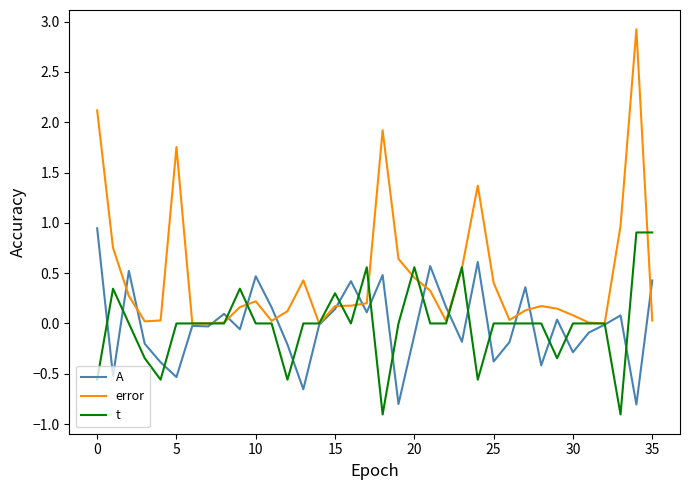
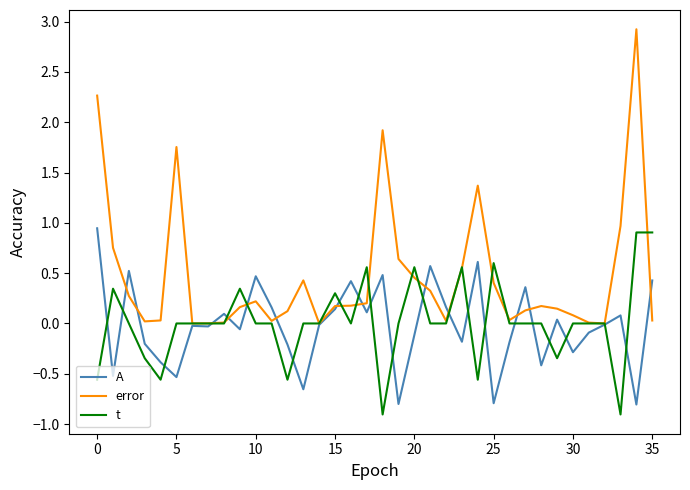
  {
    "A": {
      "0": 0.95,
      "5": -0.53,
      "10": 0.47,
      "15": 0.14,
      "20": -0.12,
-     "25": -0.38,
+     "25": -0.79,
      "30": -0.29,
      "35": 0.43
    },
    "error": {
-     "0": 2.12,
+     "0": 2.26,
      "5": 1.75,
      "10": 0.22,
      "15": 0.17,
      "20": 0.45,
      "25": 0.40,
      "30": 0.08,
      "35": 0.03
    },
    "t": {
      "5": 0.0,
      "10": 0.0,
      "15": 0.3,
      "20": 0.56,
-     "25": 0.0,
+     "25": 0.6,
      "30": 0.0,
      "35": 0.9
    }
  }
